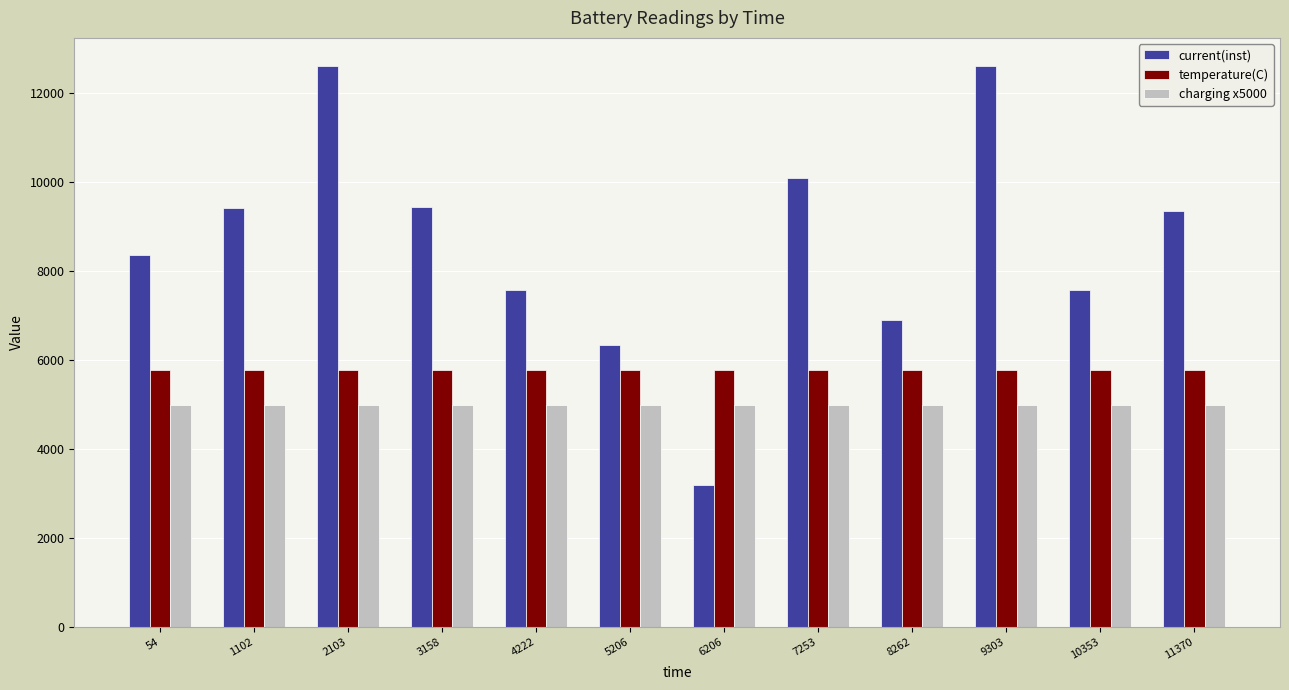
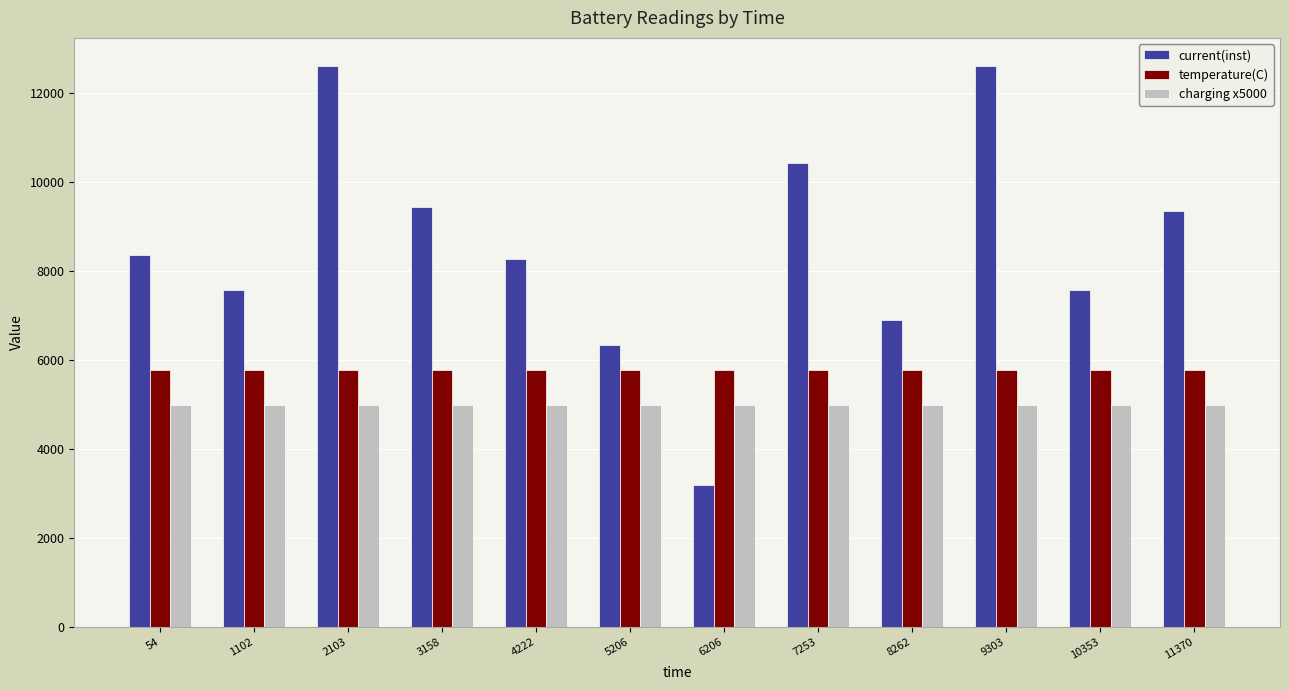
  {
    "current(inst)": {
      "54": 8400,
-     "1102": 9400,
+     "1102": 7600,
      "2103": 12600,
      "3158": 9400,
-     "4222": 7600,
+     "4222": 8300,
      "5206": 6400,
      "6206": 3200,
-     "7253": 10100,
+     "7253": 10400,
      "8262": 6900,
      "9303": 12600,
      "10353": 7600,
      "11370": 9400
    },
    "temperature(C)": {
      "54": 5800,
      "1102": 5800,
      "2103": 5800,
      "3158": 5800,
      "4222": 5800,
      "5206": 5800,
      "6206": 5800,
      "7253": 5800,
      "8262": 5800,
      "9303": 5800,
      "10353": 5800,
      "11370": 5800
    },
    "charging x5000": {
      "54": 5000,
      "1102": 5000,
      "2103": 5000,
      "3158": 5000,
      "4222": 5000,
      "5206": 5000,
      "6206": 5000,
      "7253": 5000,
      "8262": 5000,
      "9303": 5000,
      "10353": 5000,
      "11370": 5000
    }
  }
